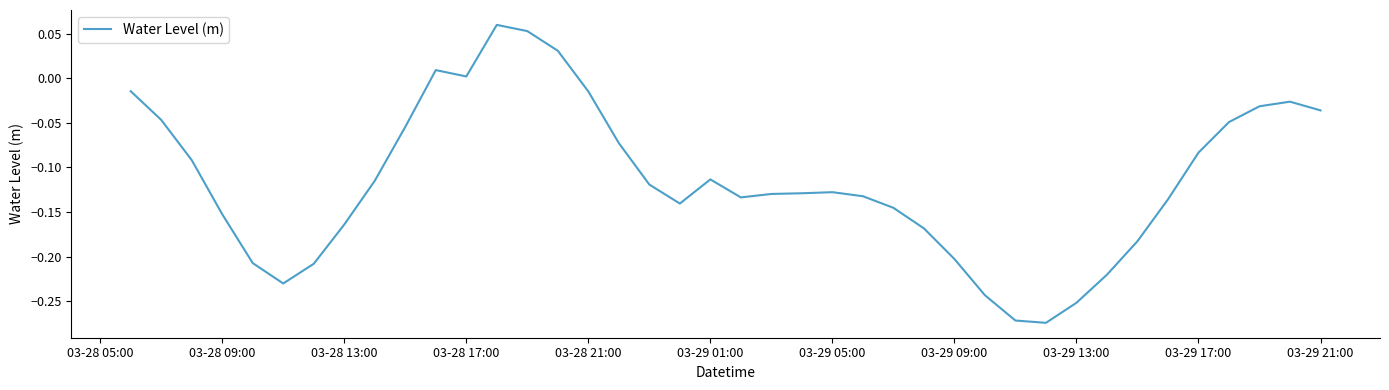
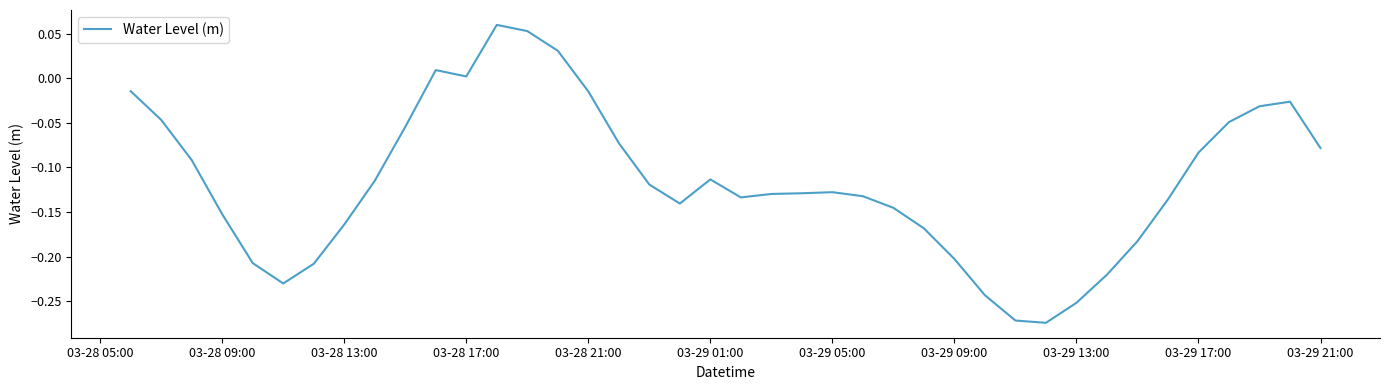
  {
    "03-28 09:00": -0.15,
    "03-28 13:00": -0.16,
    "03-28 17:00": 0.00,
    "03-28 21:00": -0.01,
    "03-29 01:00": -0.11,
    "03-29 05:00": -0.13,
    "03-29 09:00": -0.20,
    "03-29 13:00": -0.25,
    "03-29 17:00": -0.08,
-   "03-29 21:00": -0.04
+   "03-29 21:00": -0.08
  }
